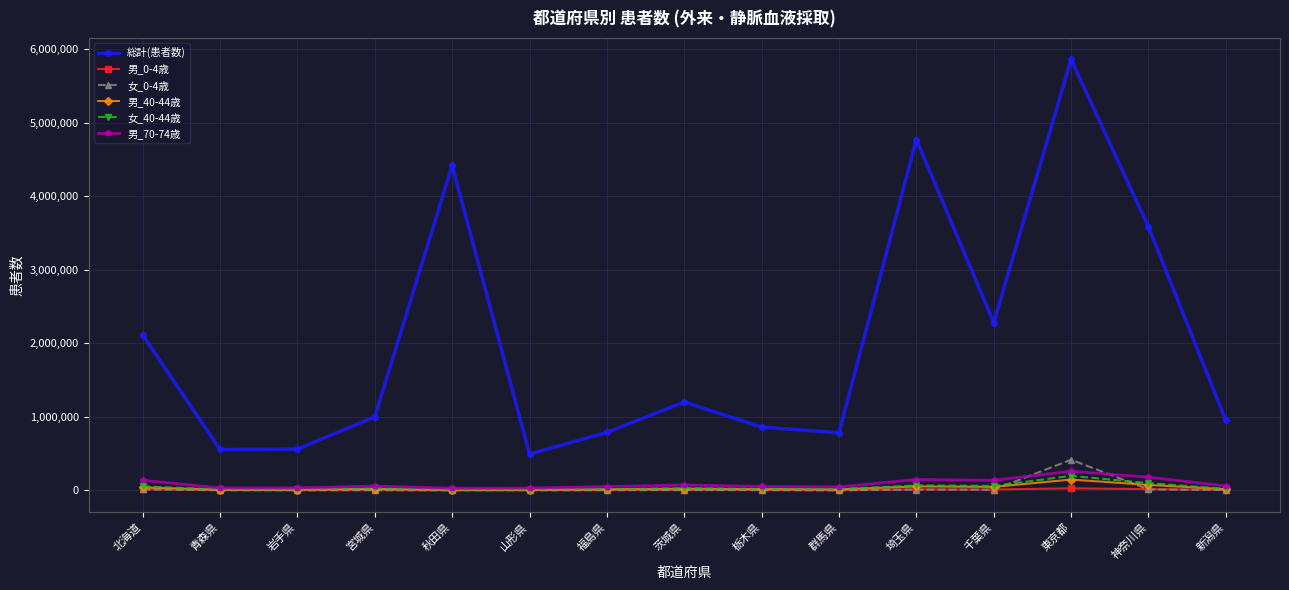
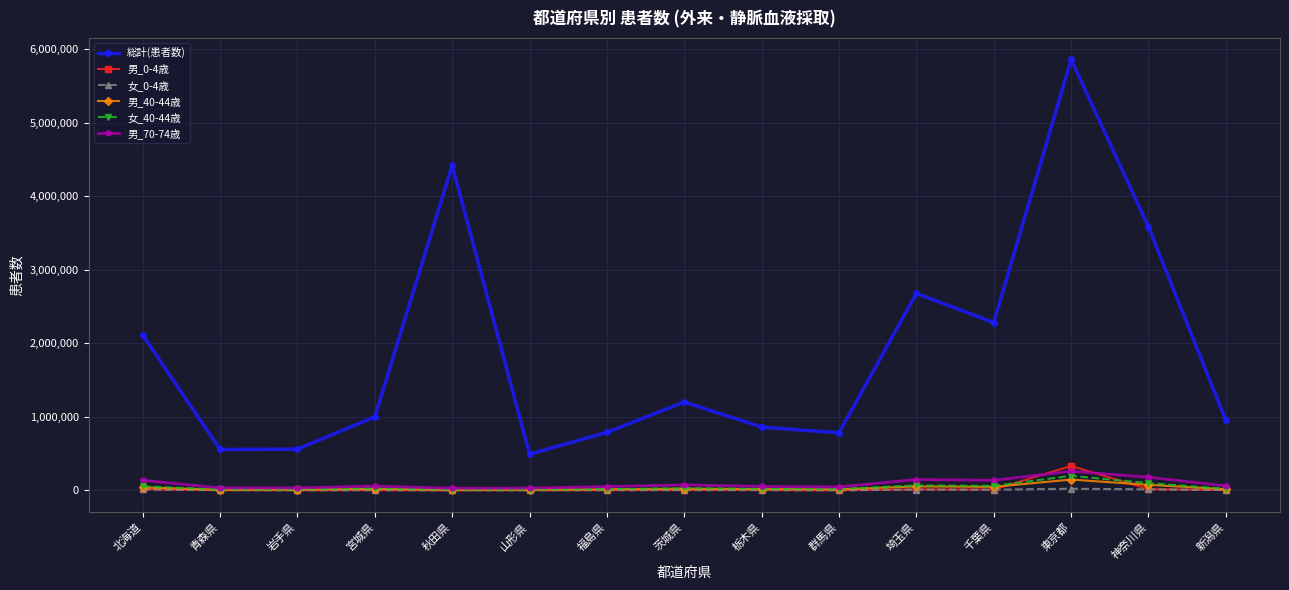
  {
    "総計(患者数)": {
      "北海道": "2,100,000",
      "青森県": "600,000",
      "岩手県": "600,000",
      "宮城県": "1,000,000",
      "秋田県": "4,400,000",
      "山形県": "500,000",
      "福島県": "800,000",
      "茨城県": "1,200,000",
      "栃木県": "900,000",
      "群馬県": "800,000",
-     "埼玉県": "4,800,000",
+     "埼玉県": "2,700,000",
      "千葉県": "2,300,000",
      "東京都": "5,900,000",
      "神奈川県": "3,600,000",
      "新潟県": "1,000,000"
    },
    "男_0-4歳": {
-     "東京都": "0"
+     "東京都": "300,000"
    },
    "女_0-4歳": {
-     "東京都": "400,000"
+     "東京都": "0"
    },
    "男_40-44歳": {
      "東京都": "100,000"
    },
    "女_40-44歳": {
      "東京都": "200,000"
    },
    "男_70-74歳": {
      "北海道": "100,000",
      "茨城県": "100,000",
      "埼玉県": "100,000",
      "千葉県": "100,000",
      "東京都": "300,000",
      "神奈川県": "200,000",
      "新潟県": "100,000"
    }
  }
